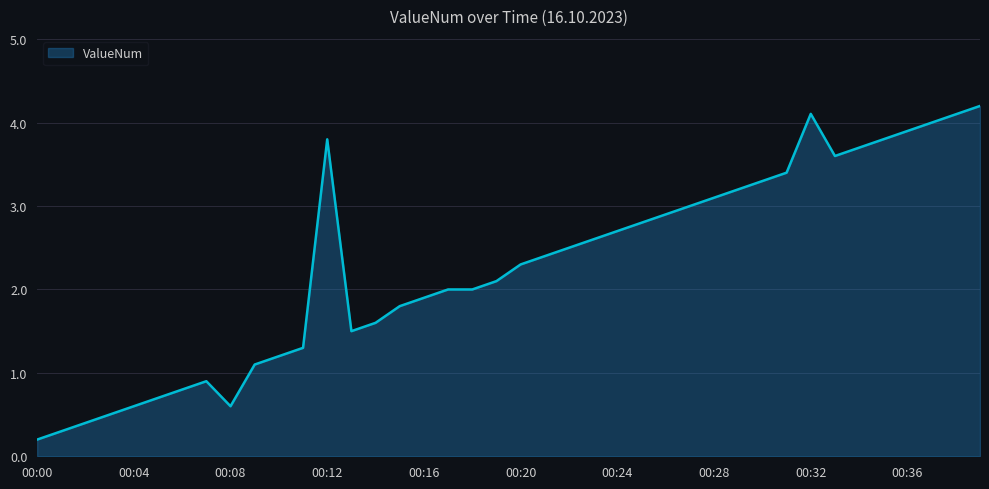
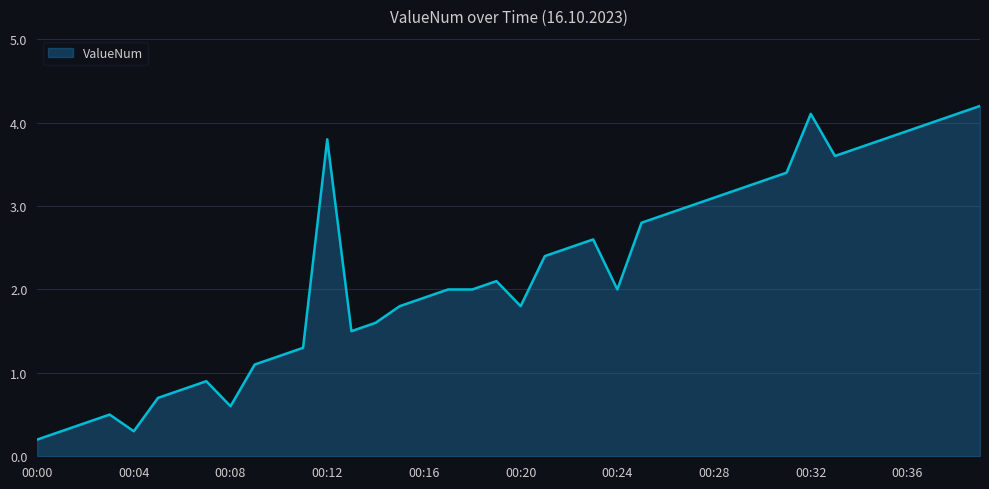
  {
    "00:00": 0.2,
-   "00:04": 0.6,
+   "00:04": 0.3,
    "00:08": 0.6,
    "00:12": 3.8,
    "00:16": 1.9,
-   "00:20": 2.3,
-   "00:24": 2.7,
+   "00:20": 1.8,
+   "00:24": 2.0,
    "00:28": 3.1,
    "00:32": 4.1,
    "00:36": 3.9
  }
